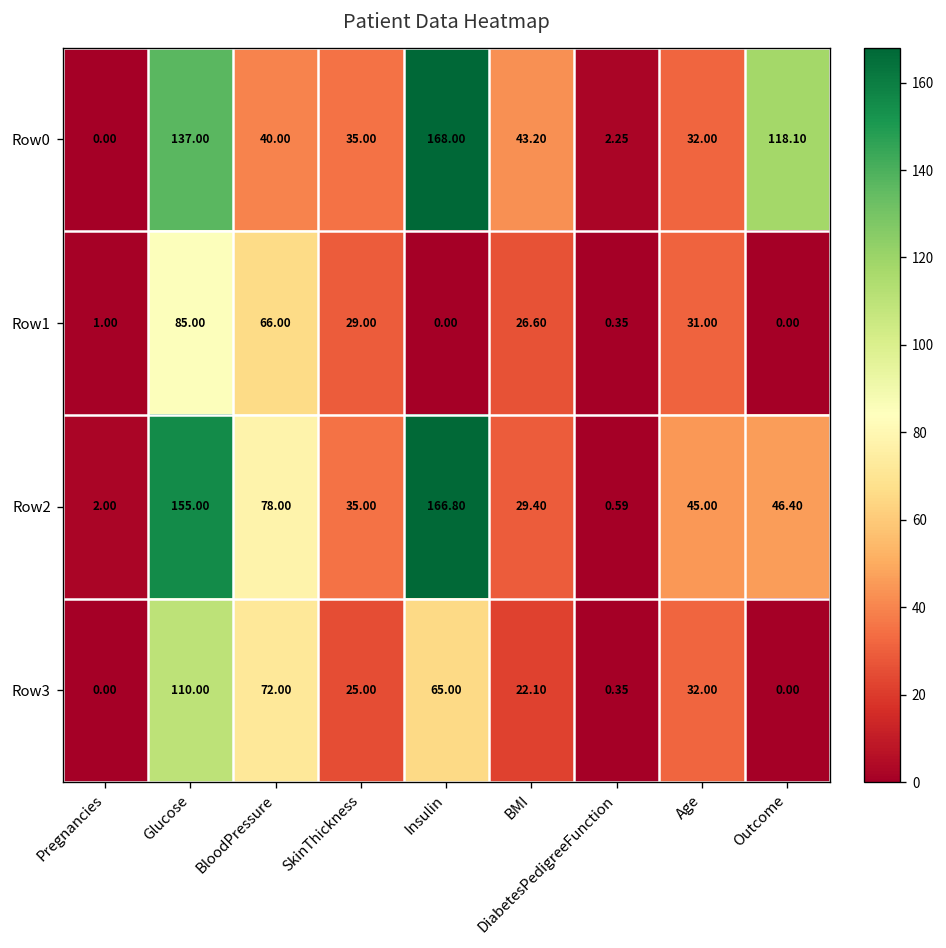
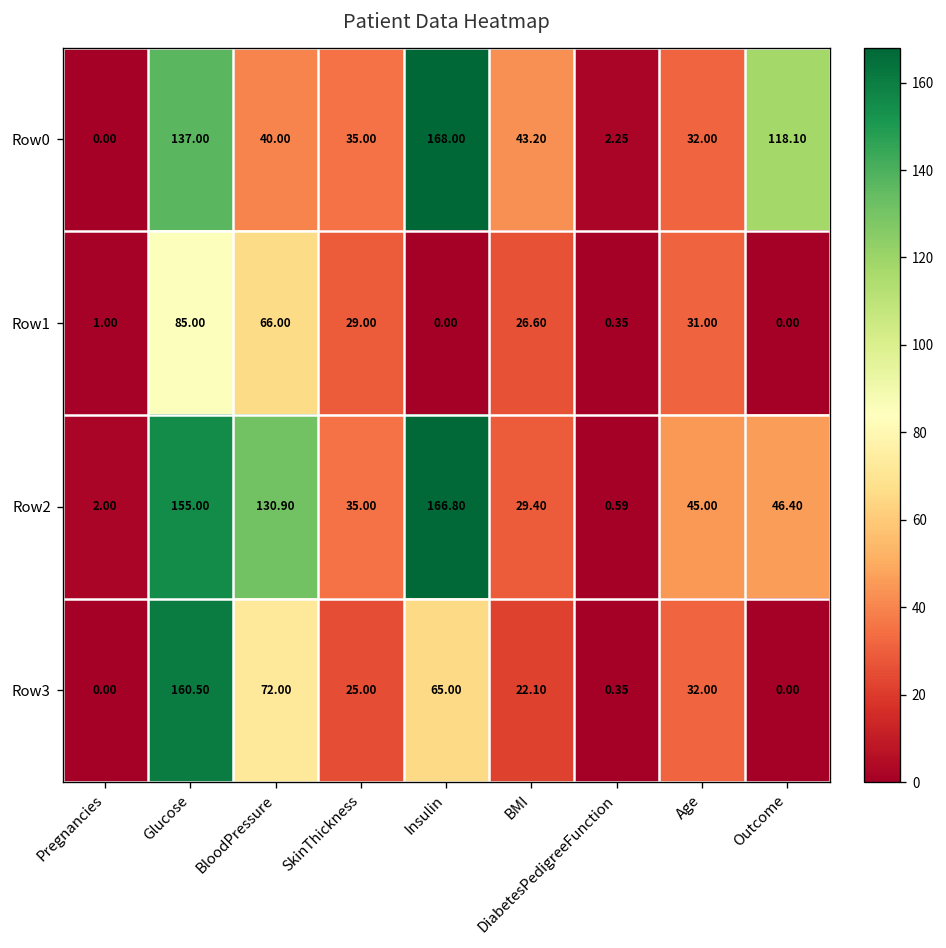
  {
    "Row0": {
      "Pregnancies": 0.00,
      "Glucose": 137.00,
      "BloodPressure": 40.00,
      "SkinThickness": 35.00,
      "Insulin": 168.00,
      "BMI": 43.20,
      "DiabetesPedigreeFunction": 2.25,
      "Age": 32.00,
      "Outcome": 118.10
    },
    "Row1": {
      "Pregnancies": 1.00,
      "Glucose": 85.00,
      "BloodPressure": 66.00,
      "SkinThickness": 29.00,
      "Insulin": 0.00,
      "BMI": 26.60,
      "DiabetesPedigreeFunction": 0.35,
      "Age": 31.00,
      "Outcome": 0.00
    },
    "Row2": {
      "Pregnancies": 2.00,
      "Glucose": 155.00,
-     "BloodPressure": 78.00,
+     "BloodPressure": 130.90,
      "SkinThickness": 35.00,
      "Insulin": 166.80,
      "BMI": 29.40,
      "DiabetesPedigreeFunction": 0.59,
      "Age": 45.00,
      "Outcome": 46.40
    },
    "Row3": {
      "Pregnancies": 0.00,
-     "Glucose": 110.00,
+     "Glucose": 160.50,
      "BloodPressure": 72.00,
      "SkinThickness": 25.00,
      "Insulin": 65.00,
      "BMI": 22.10,
      "DiabetesPedigreeFunction": 0.35,
      "Age": 32.00,
      "Outcome": 0.00
    }
  }
